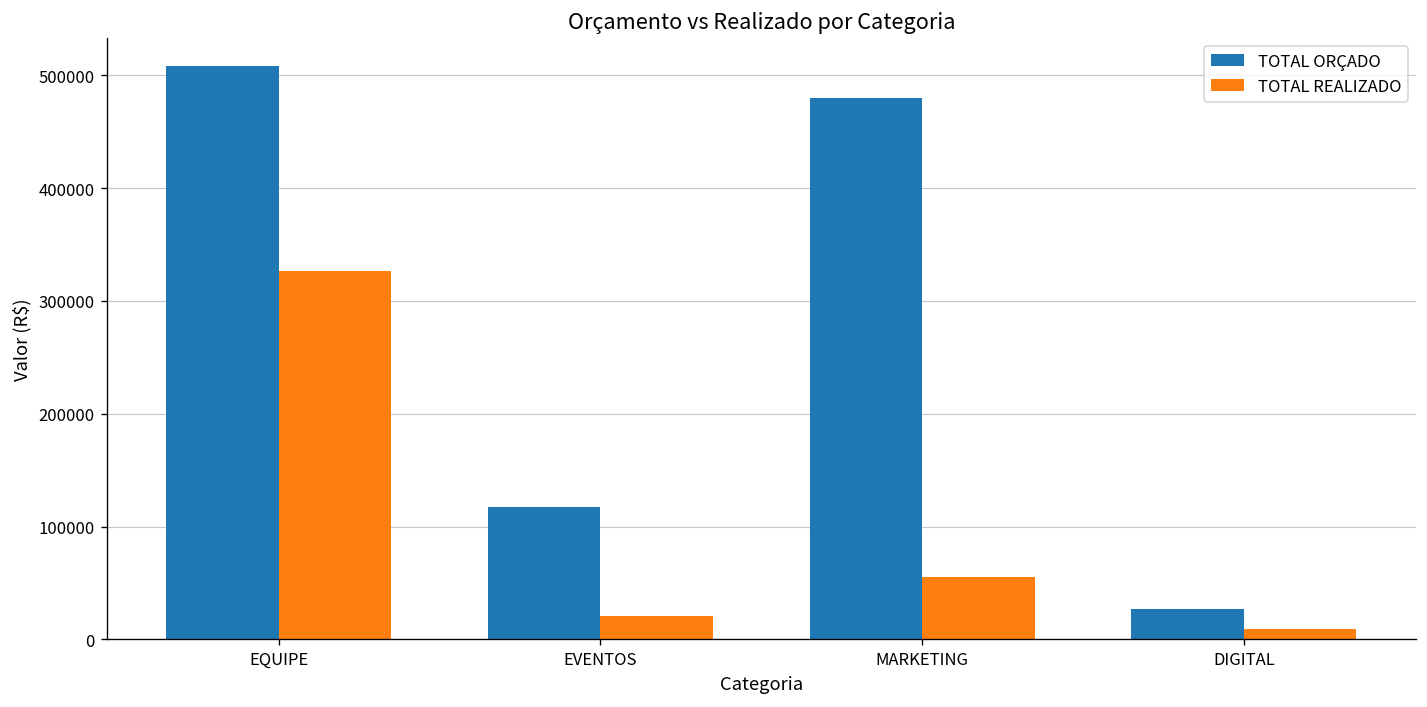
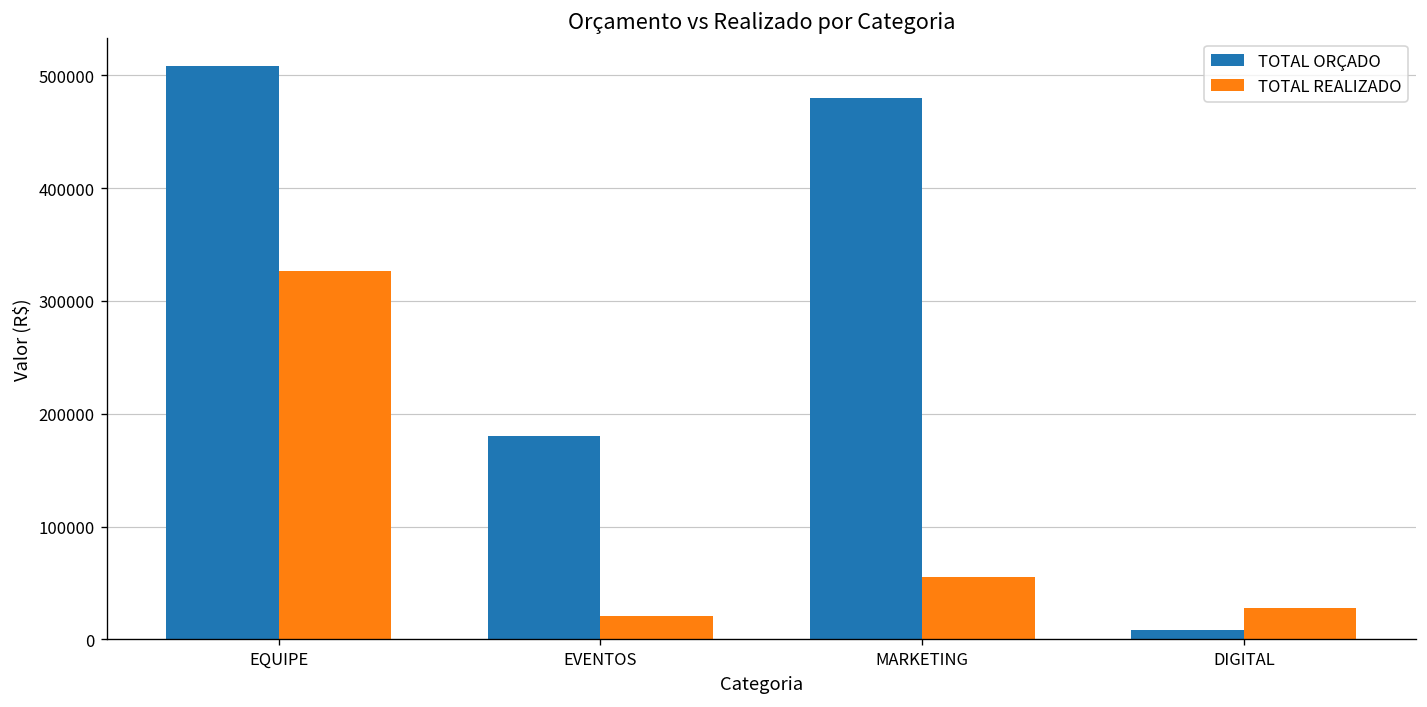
  {
    "TOTAL ORÇADO": {
      "EQUIPE": 510000,
-     "EVENTOS": 120000,
+     "EVENTOS": 180000,
      "MARKETING": 480000,
-     "DIGITAL": 30000
+     "DIGITAL": 10000
    },
    "TOTAL REALIZADO": {
      "EQUIPE": 330000,
      "EVENTOS": 20000,
      "MARKETING": 60000,
-     "DIGITAL": 10000
+     "DIGITAL": 30000
    }
  }
